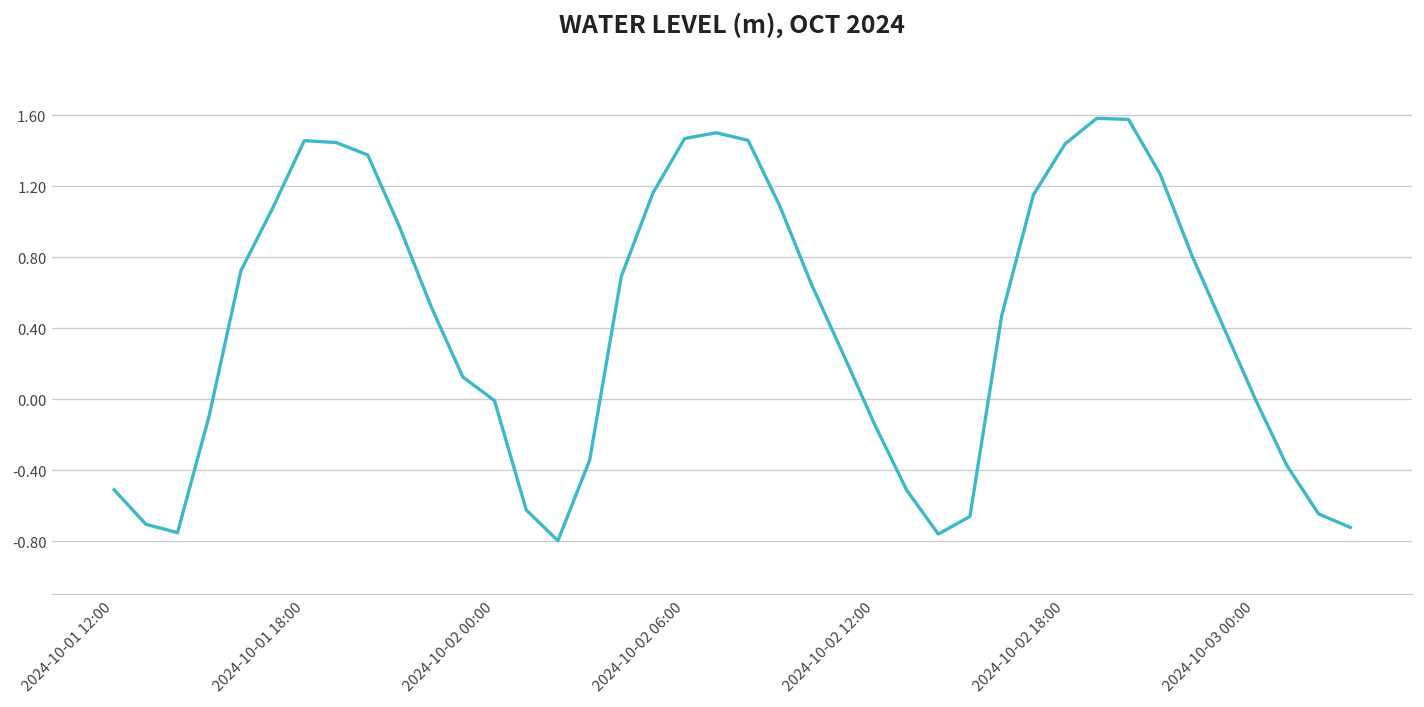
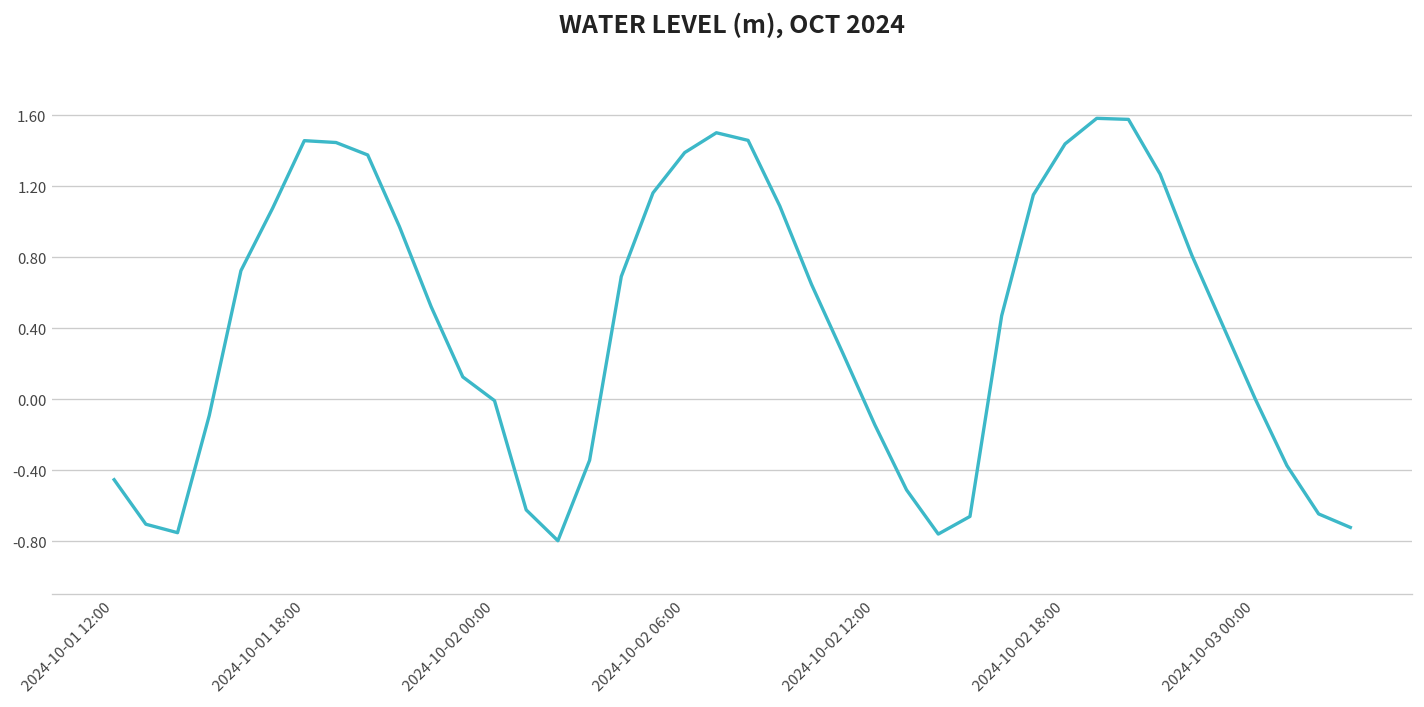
  {
-   "2024-10-01 12:00": -0.51,
+   "2024-10-01 12:00": -0.45,
    "2024-10-01 18:00": 1.46,
    "2024-10-02 00:00": -0.01,
-   "2024-10-02 06:00": 1.47,
+   "2024-10-02 06:00": 1.39,
    "2024-10-02 12:00": -0.15,
    "2024-10-02 18:00": 1.44,
    "2024-10-03 00:00": 0.00
  }
